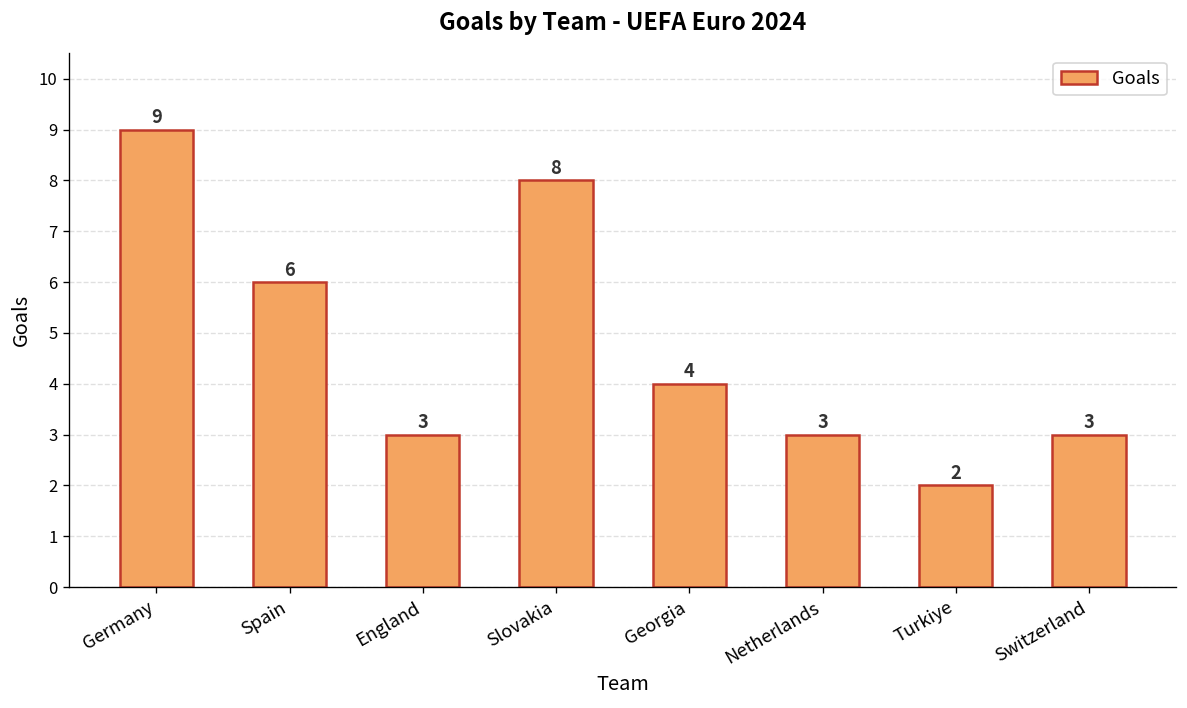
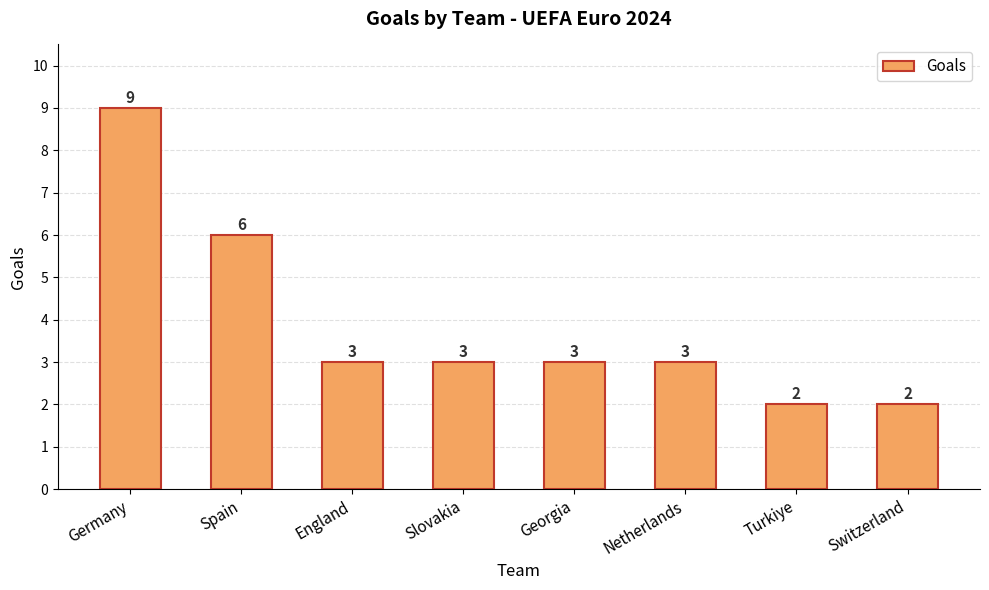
  {
    "Germany": 9,
    "Spain": 6,
    "England": 3,
-   "Slovakia": 8,
-   "Georgia": 4,
+   "Slovakia": 3,
+   "Georgia": 3,
    "Netherlands": 3,
    "Turkiye": 2,
-   "Switzerland": 3
+   "Switzerland": 2
  }
